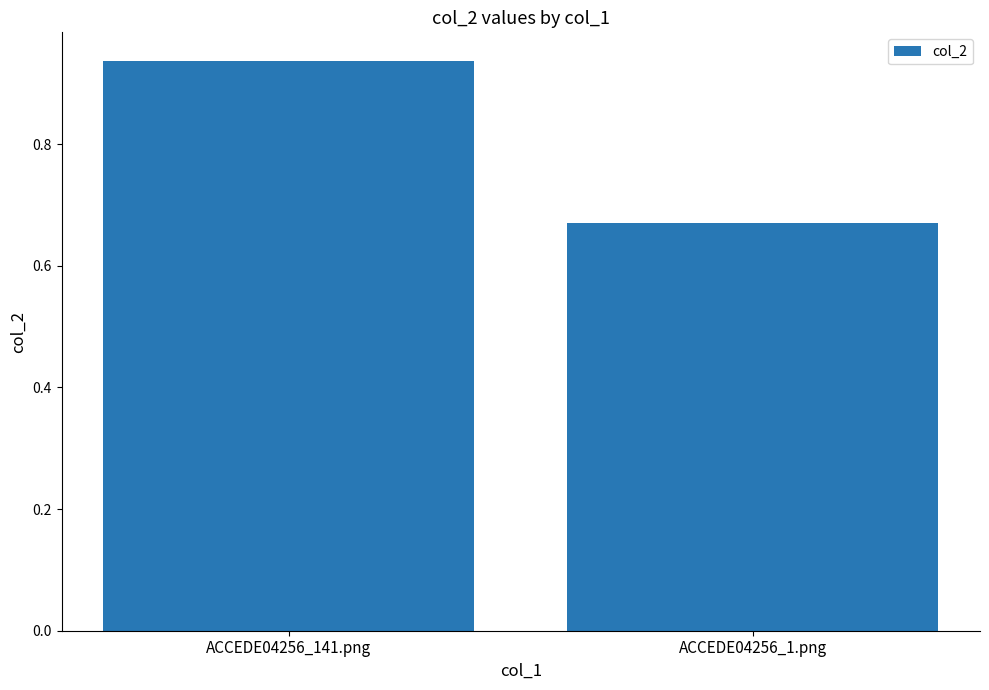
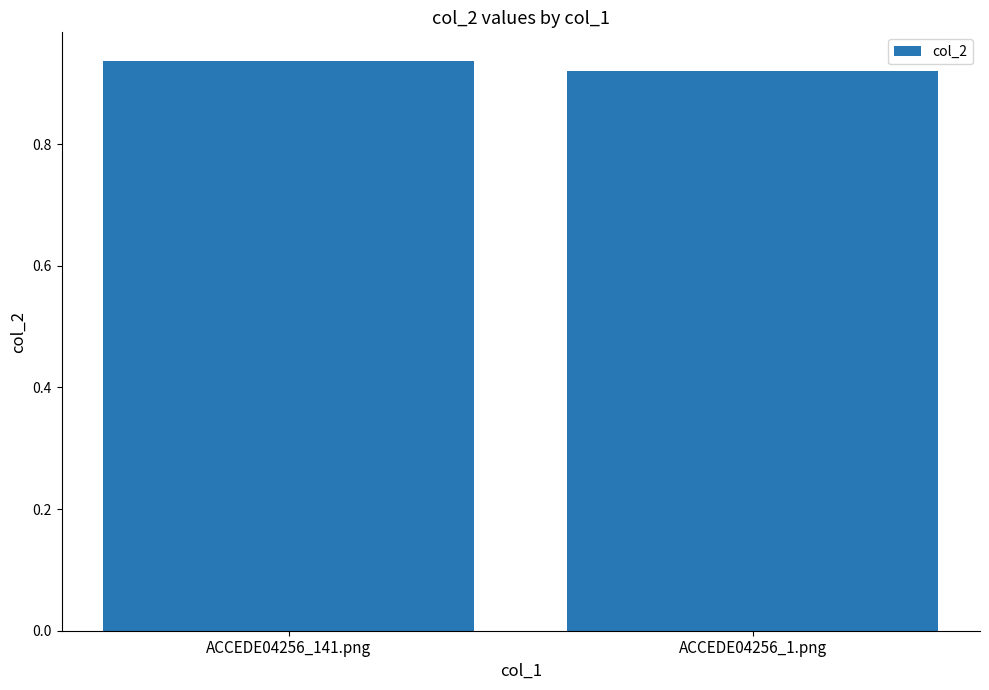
  {
    "ACCEDE04256_141.png": 0.94,
-   "ACCEDE04256_1.png": 0.67
+   "ACCEDE04256_1.png": 0.92
  }
